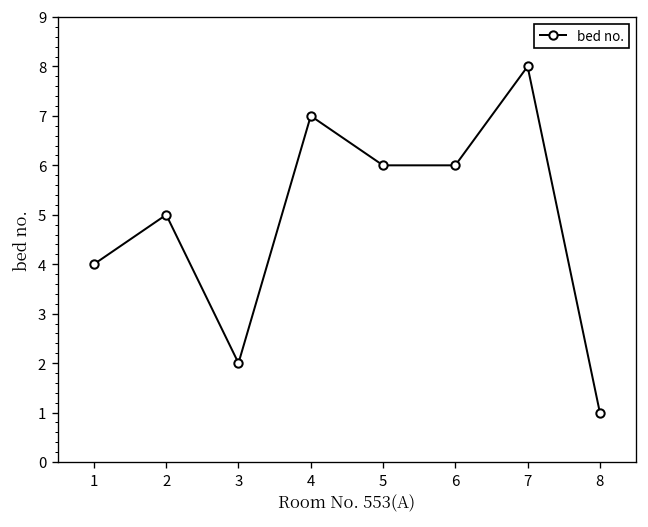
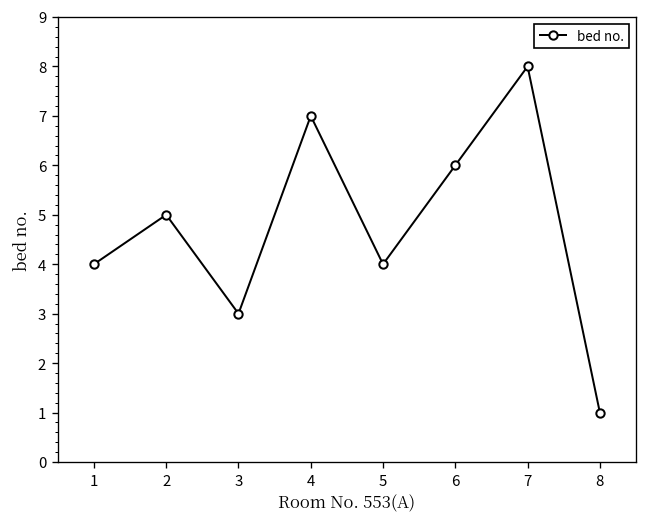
  {
    "1": 4,
    "2": 5,
-   "3": 2,
+   "3": 3,
    "4": 7,
-   "5": 6,
+   "5": 4,
    "6": 6,
    "7": 8,
    "8": 1
  }
